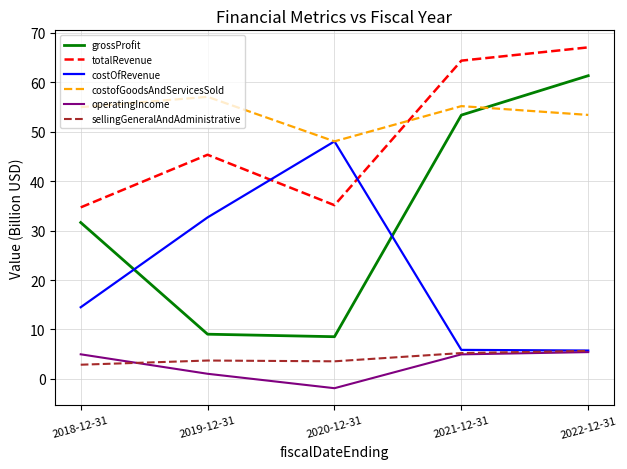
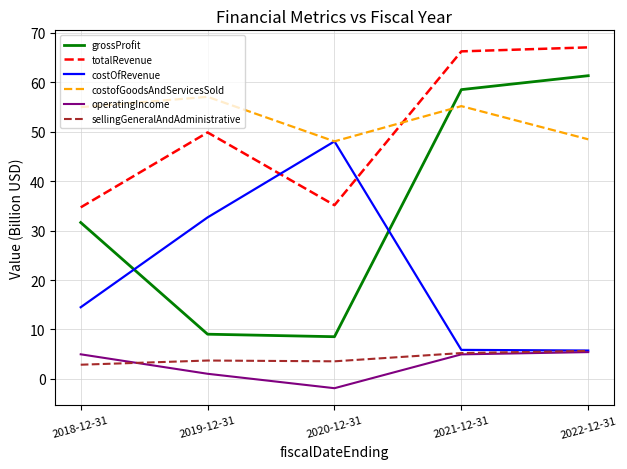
  {
    "grossProfit": {
      "2018-12-31": 32,
      "2019-12-31": 9,
      "2020-12-31": 9,
-     "2021-12-31": 53,
+     "2021-12-31": 59,
      "2022-12-31": 61
    },
    "totalRevenue": {
      "2018-12-31": 35,
-     "2019-12-31": 45,
+     "2019-12-31": 50,
      "2020-12-31": 35,
-     "2021-12-31": 64,
+     "2021-12-31": 66,
      "2022-12-31": 67
    },
    "costOfRevenue": {
      "2018-12-31": 14,
      "2019-12-31": 33,
      "2021-12-31": 6
    },
    "costofGoodsAndServicesSold": {
      "2021-12-31": 55,
-     "2022-12-31": 53
+     "2022-12-31": 48
    },
    "operatingIncome": {
      "2018-12-31": 5,
      "2019-12-31": 1,
      "2020-12-31": -2
    },
    "sellingGeneralAndAdministrative": {
      "2018-12-31": 3,
      "2019-12-31": 4,
      "2020-12-31": 4
    }
  }
